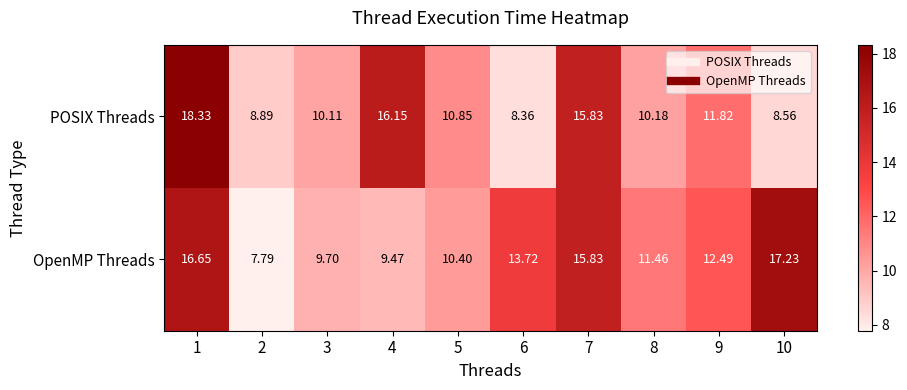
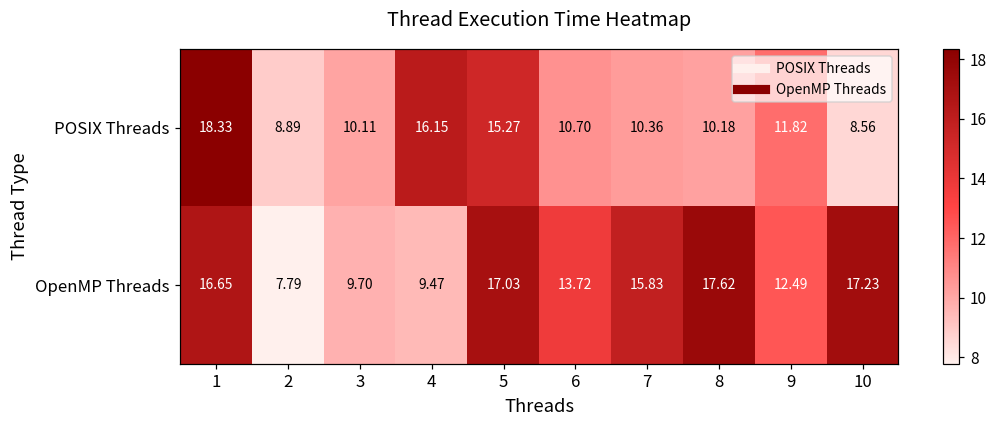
  {
    "POSIX Threads": {
      "1": 18.33,
      "2": 8.89,
      "3": 10.11,
      "4": 16.15,
-     "5": 10.85,
-     "6": 8.36,
-     "7": 15.83,
+     "5": 15.27,
+     "6": 10.70,
+     "7": 10.36,
      "8": 10.18,
      "9": 11.82,
      "10": 8.56
    },
    "OpenMP Threads": {
      "1": 16.65,
      "2": 7.79,
      "3": 9.70,
      "4": 9.47,
-     "5": 10.40,
+     "5": 17.03,
      "6": 13.72,
      "7": 15.83,
-     "8": 11.46,
+     "8": 17.62,
      "9": 12.49,
      "10": 17.23
    }
  }
